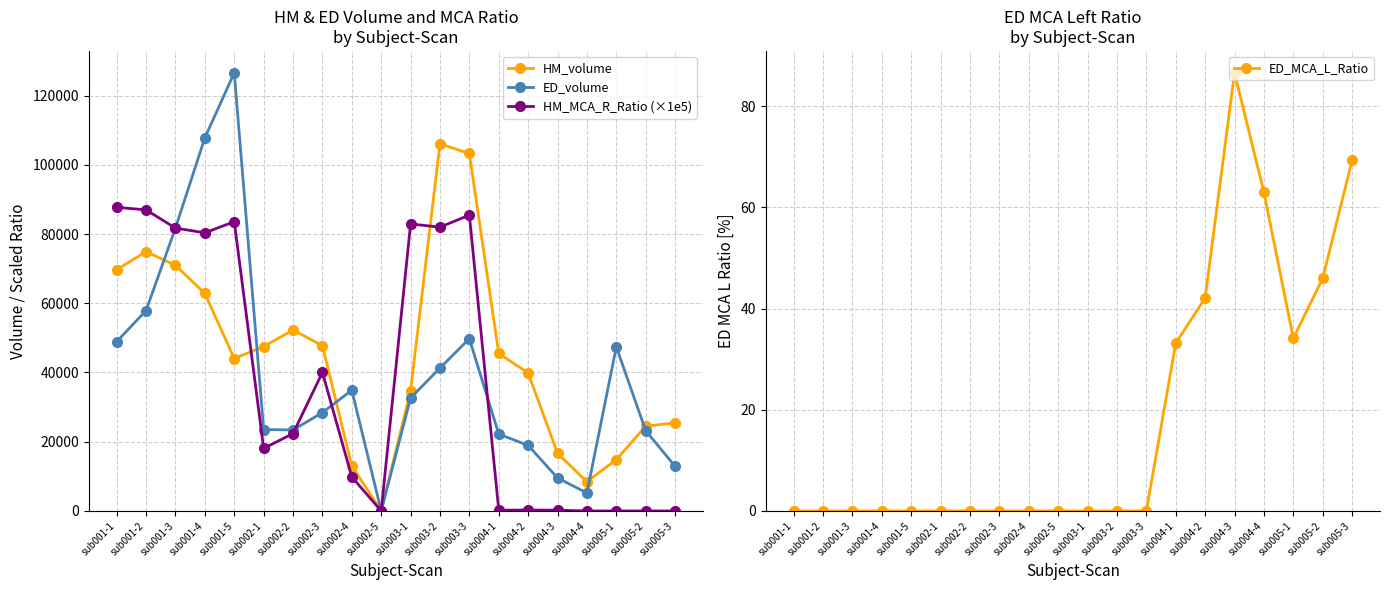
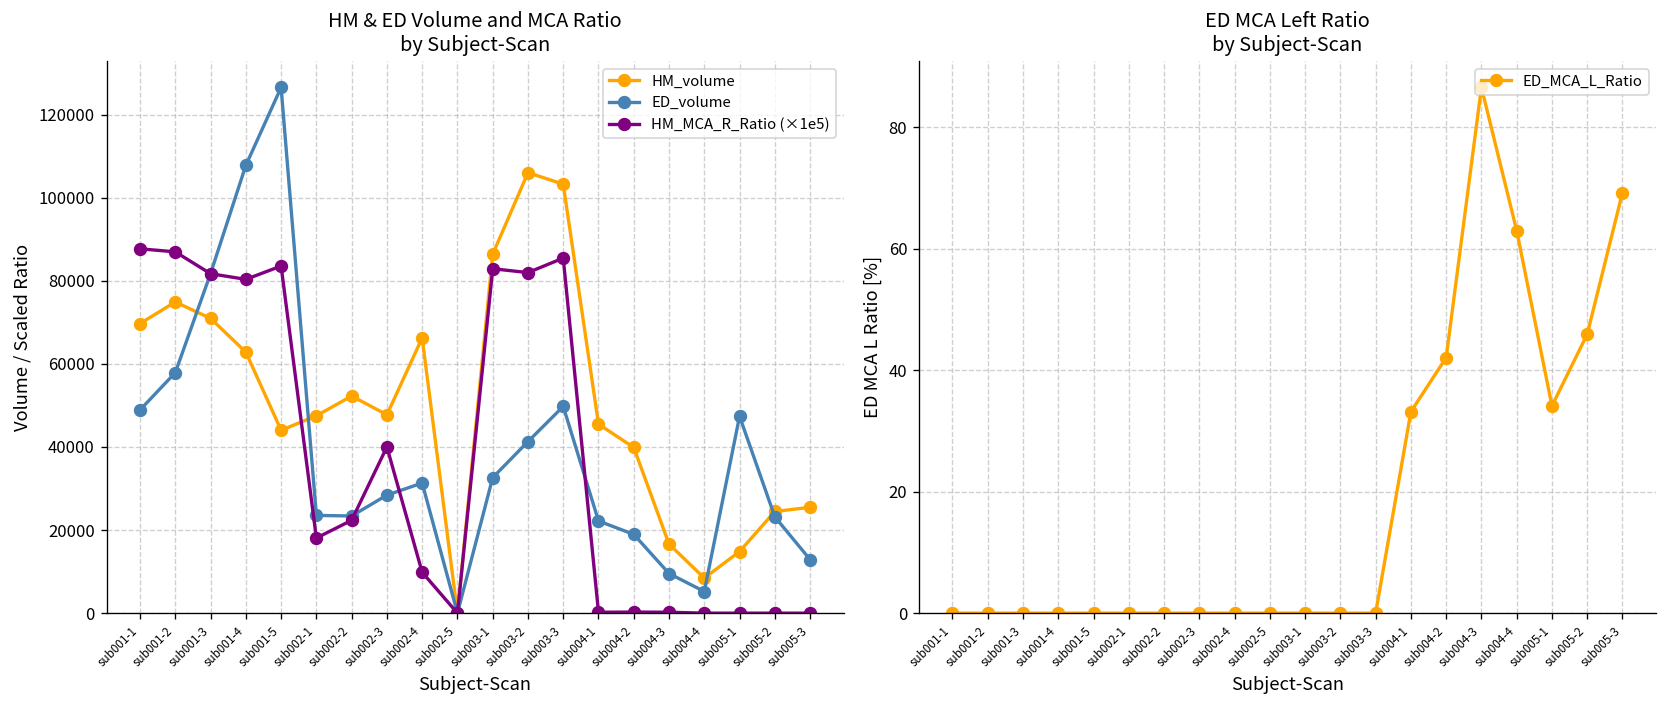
  {
    "HM & ED Volume and MCA Ratio by Subject-Scan": {
      "HM_volume": {
        "sub001-1": 70000,
        "sub001-2": 75000,
        "sub001-3": 71000,
        "sub001-4": 63000,
        "sub001-5": 44000,
        "sub002-1": 48000,
        "sub002-2": 52000,
        "sub002-3": 48000,
-       "sub002-4": 13000,
-       "sub003-1": 35000,
+       "sub002-4": 66000,
+       "sub003-1": 86000,
        "sub003-2": 106000,
        "sub003-3": 103000,
        "sub004-1": 45000,
        "sub004-2": 40000,
        "sub004-3": 17000,
        "sub004-4": 8000,
        "sub005-1": 15000,
        "sub005-2": 24000,
        "sub005-3": 25000
      },
      "ED_volume": {
        "sub001-1": 49000,
        "sub001-2": 58000,
        "sub001-4": 108000,
        "sub001-5": 127000,
        "sub002-1": 24000,
        "sub002-2": 23000,
        "sub002-3": 28000,
-       "sub002-4": 35000,
+       "sub002-4": 31000,
        "sub003-1": 33000,
        "sub003-2": 41000,
        "sub003-3": 50000,
        "sub004-1": 22000,
        "sub004-2": 19000,
        "sub004-3": 10000,
        "sub004-4": 5000,
        "sub005-1": 47000,
        "sub005-2": 23000,
        "sub005-3": 13000
      },
      "HM_MCA_R_Ratio (×1e5)": {
        "sub001-1": 88000,
        "sub001-2": 87000,
        "sub001-4": 80000,
        "sub001-5": 84000,
        "sub002-1": 18000,
        "sub002-2": 22000,
        "sub002-3": 40000,
        "sub002-4": 10000,
        "sub003-1": 83000,
        "sub003-2": 82000,
        "sub003-3": 85000,
        "sub004-1": 0,
        "sub004-2": 0,
        "sub004-3": 0,
        "sub004-4": 0,
        "sub005-1": 0,
        "sub005-2": 0,
        "sub005-3": 0
      }
    },
    "ED MCA Left Ratio by Subject-Scan": {
      "sub001-1": 0,
      "sub001-2": 0,
      "sub001-3": 0,
      "sub001-4": 0,
      "sub001-5": 0,
      "sub002-1": 0,
      "sub002-2": 0,
      "sub002-3": 0,
      "sub002-4": 0,
      "sub002-5": 0,
      "sub003-1": 0,
      "sub003-2": 0,
      "sub003-3": 0,
      "sub004-1": 33,
      "sub004-2": 42,
      "sub004-4": 63,
      "sub005-1": 34,
      "sub005-2": 46,
      "sub005-3": 69
    }
  }
